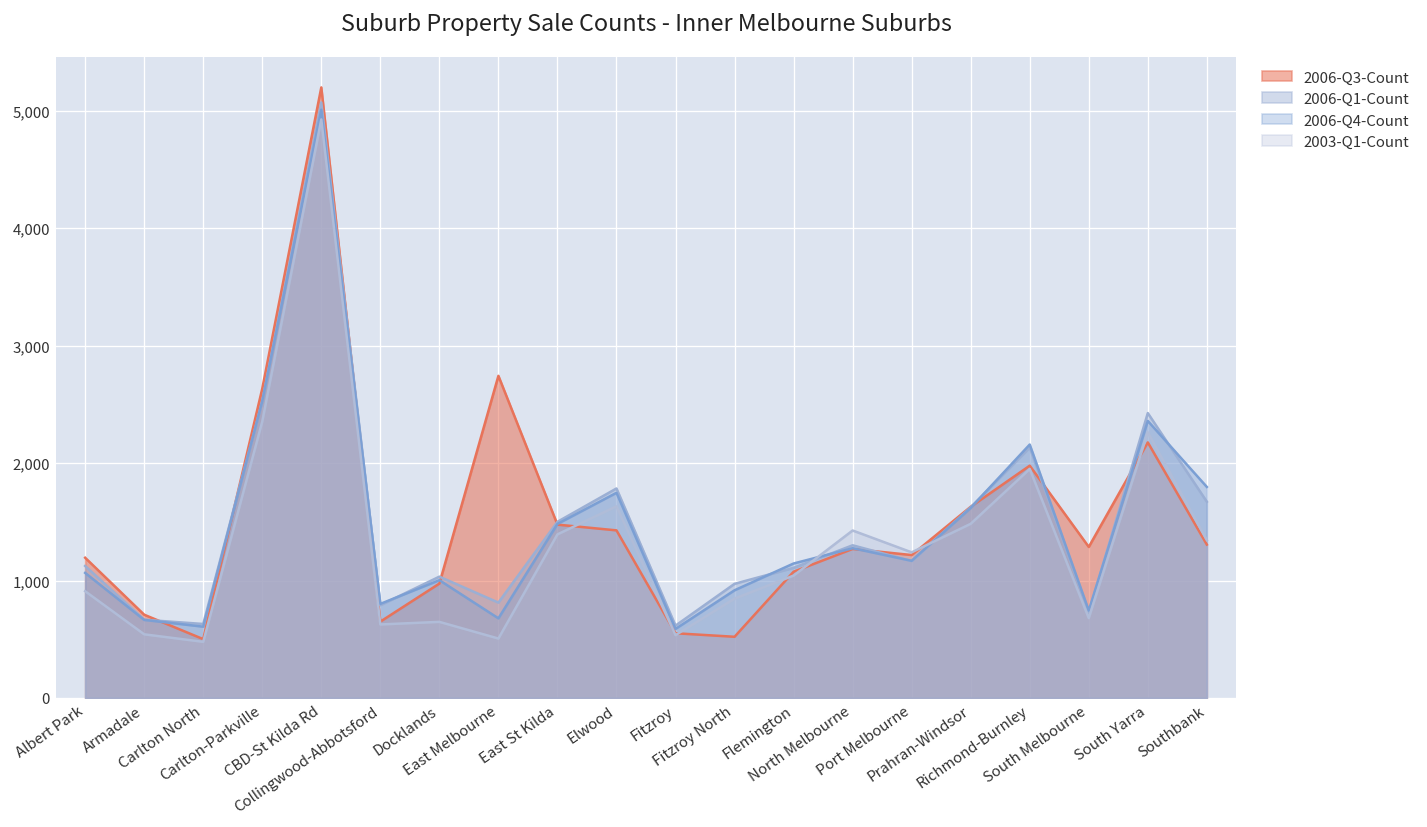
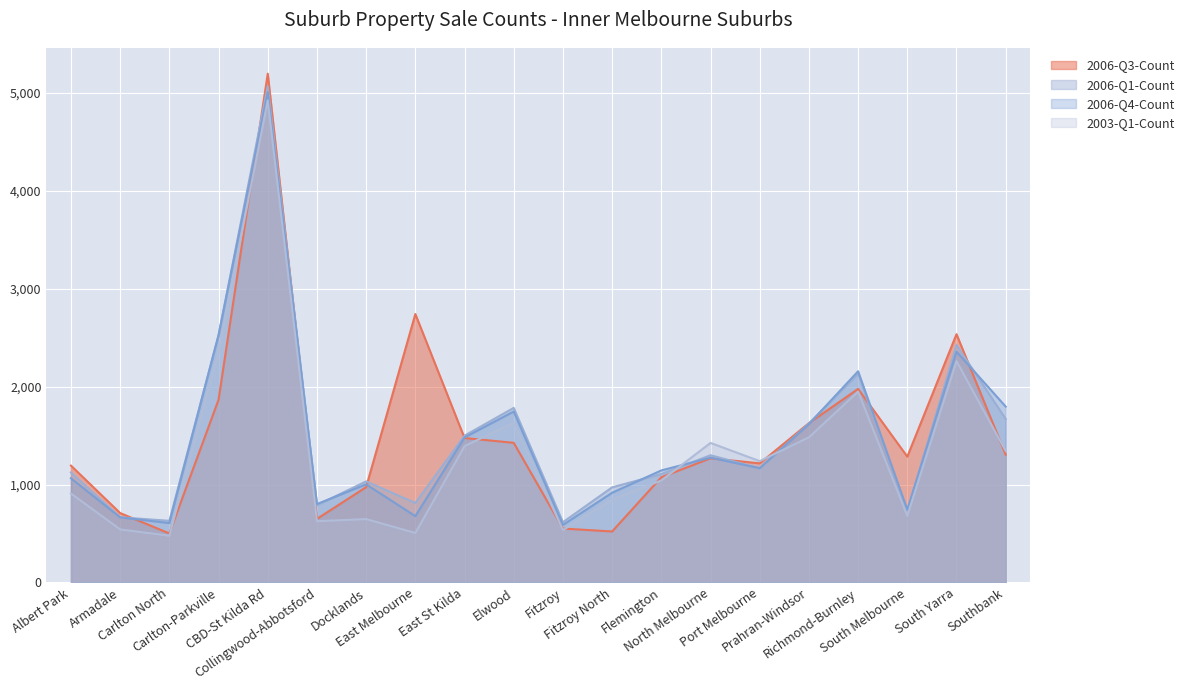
  {
    "2006-Q3-Count": {
      "Albert Park": "1,200",
      "Armadale": "700",
-     "Carlton-Parkville": "2,600",
+     "Carlton-Parkville": "1,900",
      "CBD-St Kilda Rd": "5,200",
      "Docklands": "1,000",
      "East Melbourne": "2,700",
      "Elwood": "1,400",
      "Fitzroy North": "500",
      "Flemington": "1,100",
      "Richmond-Burnley": "2,000",
      "South Melbourne": "1,300",
-     "South Yarra": "2,200",
+     "South Yarra": "2,500",
      "Southbank": "1,300"
    }
  }
